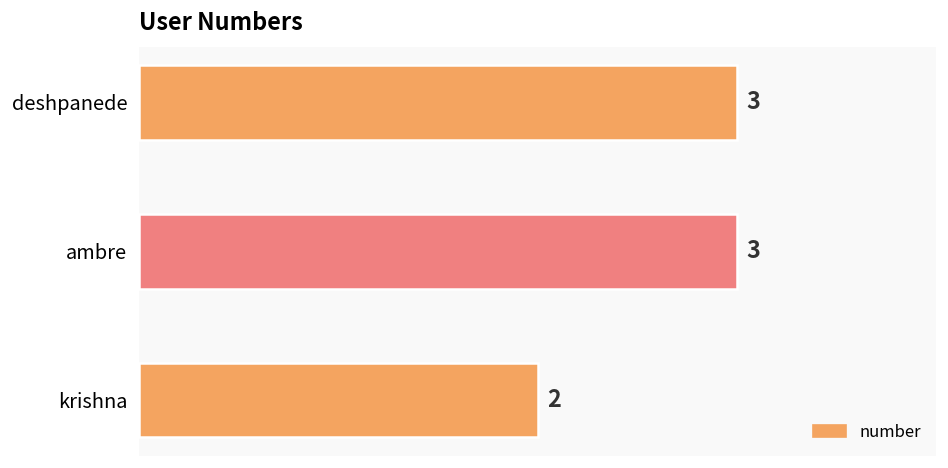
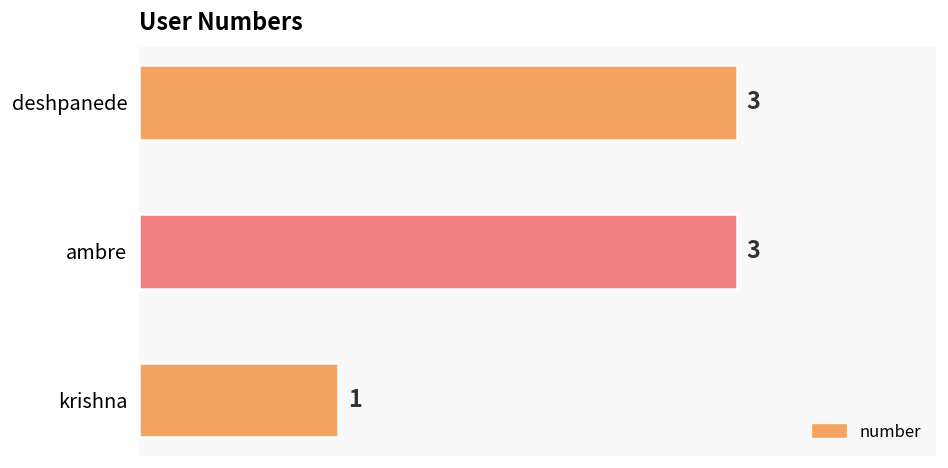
  {
    "deshpanede": 3,
    "ambre": 3,
-   "krishna": 2
+   "krishna": 1
  }
